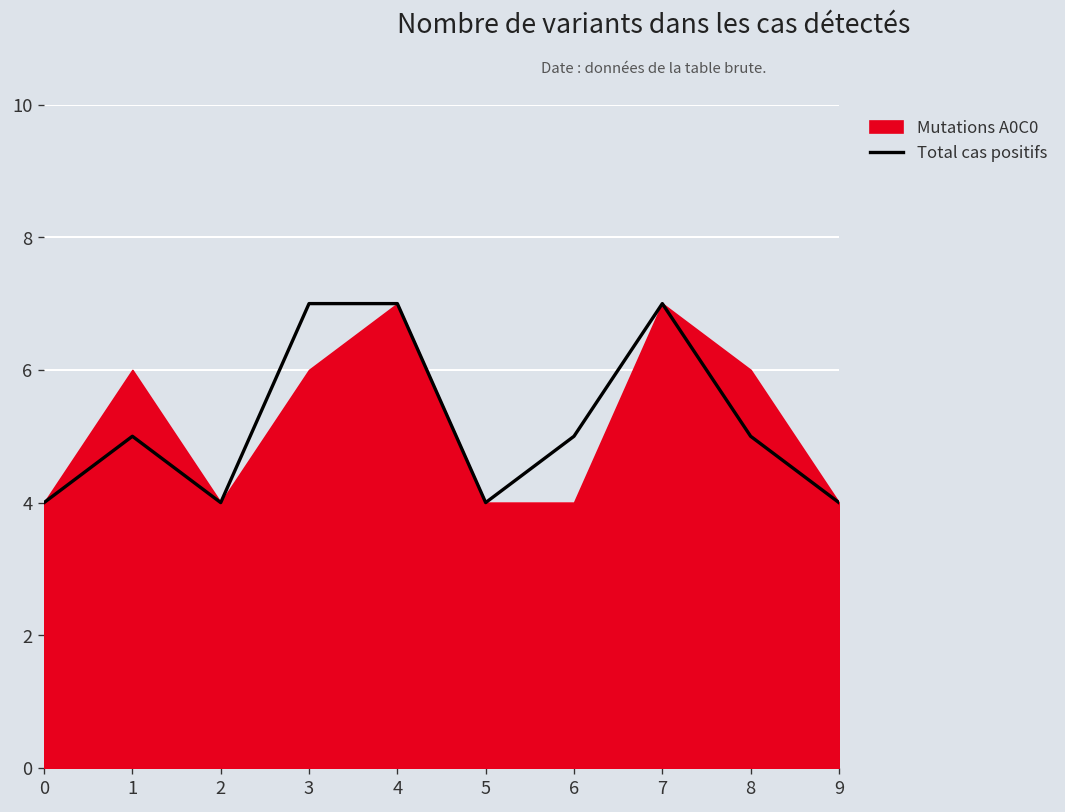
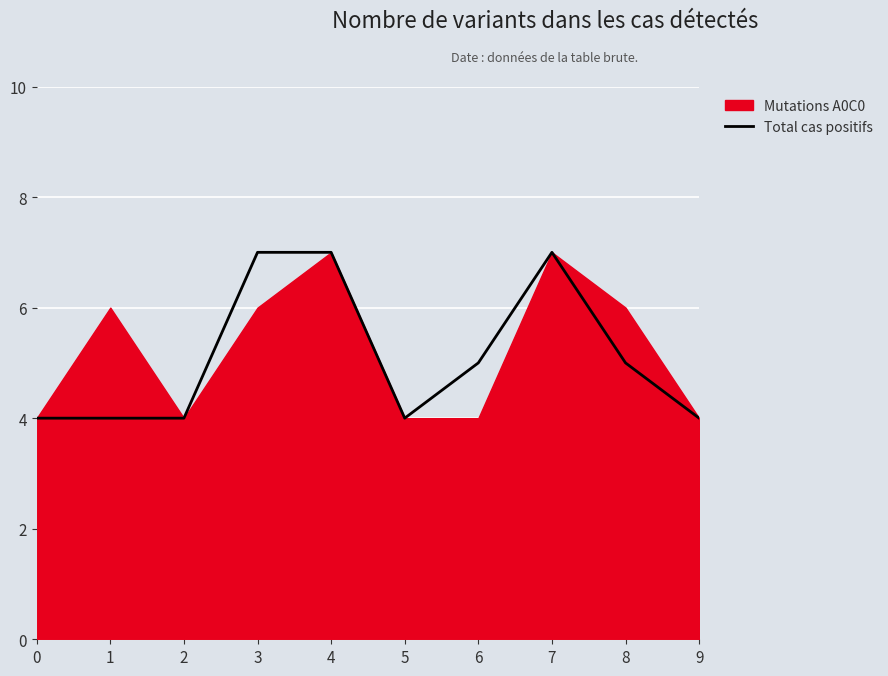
  {
    "Total cas positifs": {
-     "1": 5,
+     "1": 4,
      "3": 7,
      "6": 5,
      "8": 5
    },
    "Mutations A0C0": {
      "1": 6,
      "3": 6,
      "6": 4,
      "8": 6
    }
  }
